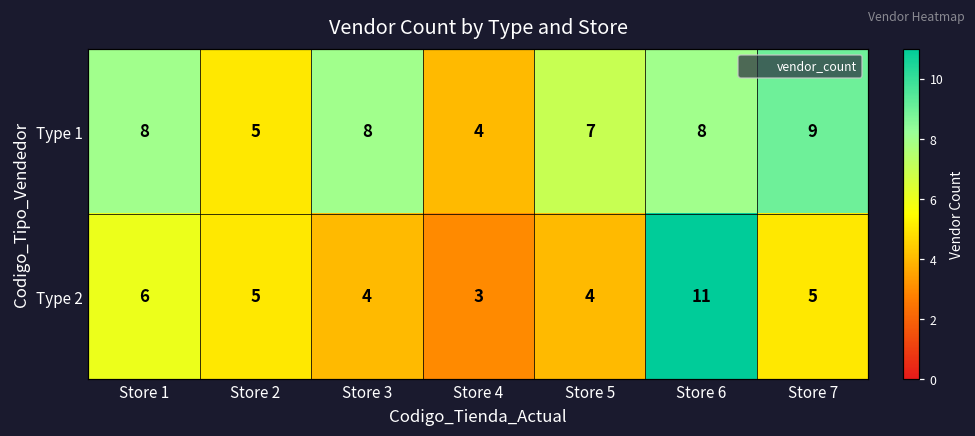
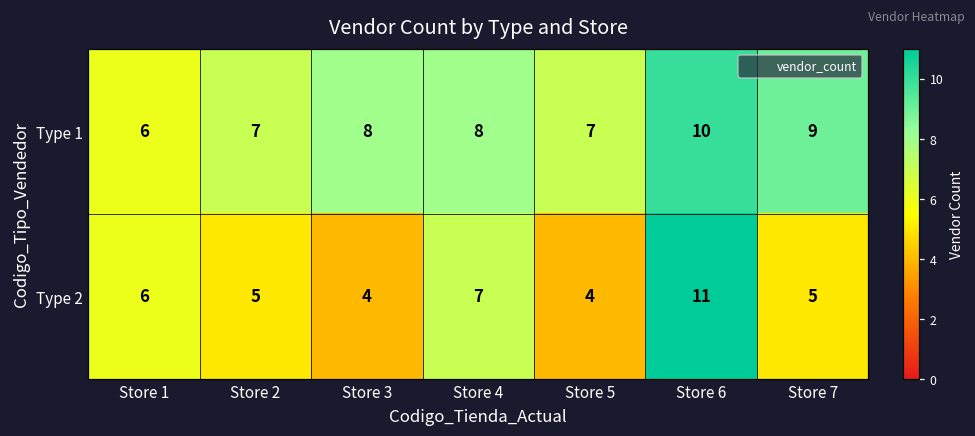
  {
    "Type 1": {
-     "Store 1": 8,
-     "Store 2": 5,
+     "Store 1": 6,
+     "Store 2": 7,
      "Store 3": 8,
-     "Store 4": 4,
+     "Store 4": 8,
      "Store 5": 7,
-     "Store 6": 8,
+     "Store 6": 10,
      "Store 7": 9
    },
    "Type 2": {
      "Store 1": 6,
      "Store 2": 5,
      "Store 3": 4,
-     "Store 4": 3,
+     "Store 4": 7,
      "Store 5": 4,
      "Store 6": 11,
      "Store 7": 5
    }
  }
